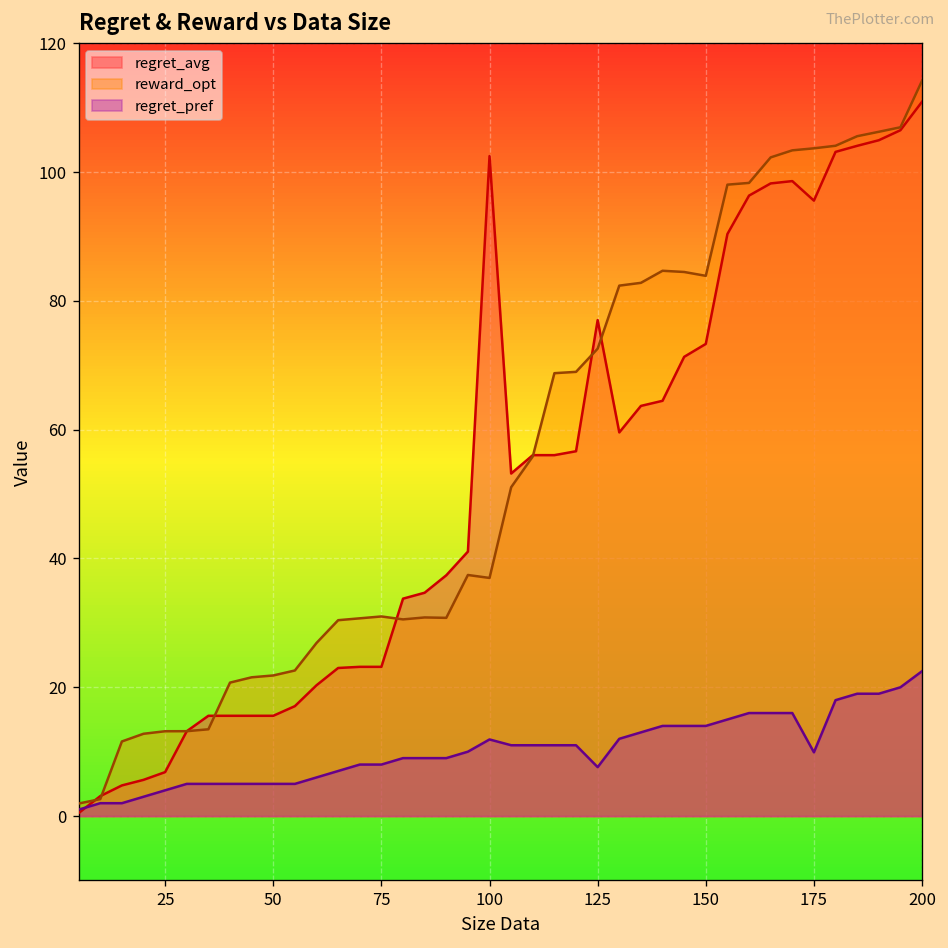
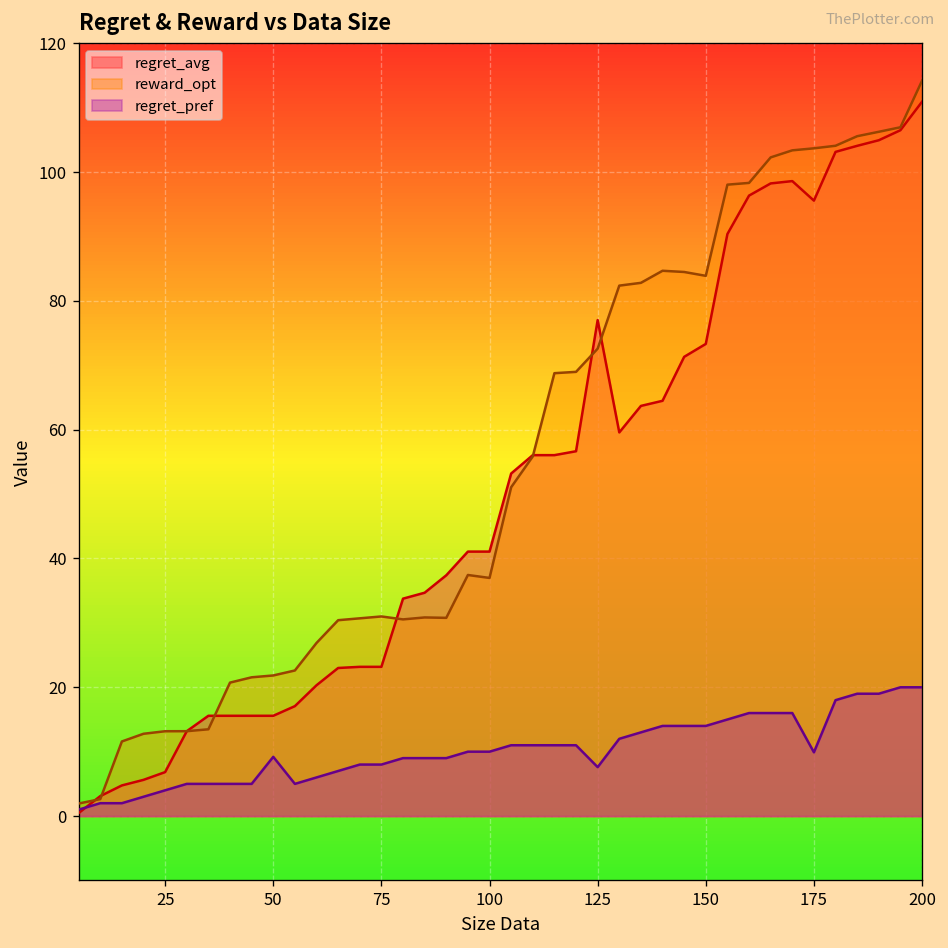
  {
    "regret_avg": {
      "25": 7,
      "50": 16,
      "75": 23,
-     "100": 102,
+     "100": 41,
      "125": 77,
      "150": 73,
      "175": 96,
      "200": 111
    },
    "reward_opt": {
      "25": 13,
      "50": 22,
      "75": 31,
      "100": 37,
      "125": 73,
      "150": 84,
      "175": 104,
      "200": 114
    },
    "regret_pref": {
      "25": 4,
-     "50": 5,
+     "50": 9,
      "75": 8,
-     "100": 12,
+     "100": 10,
      "125": 8,
      "150": 14,
      "175": 10,
-     "200": 23
+     "200": 20
    }
  }
